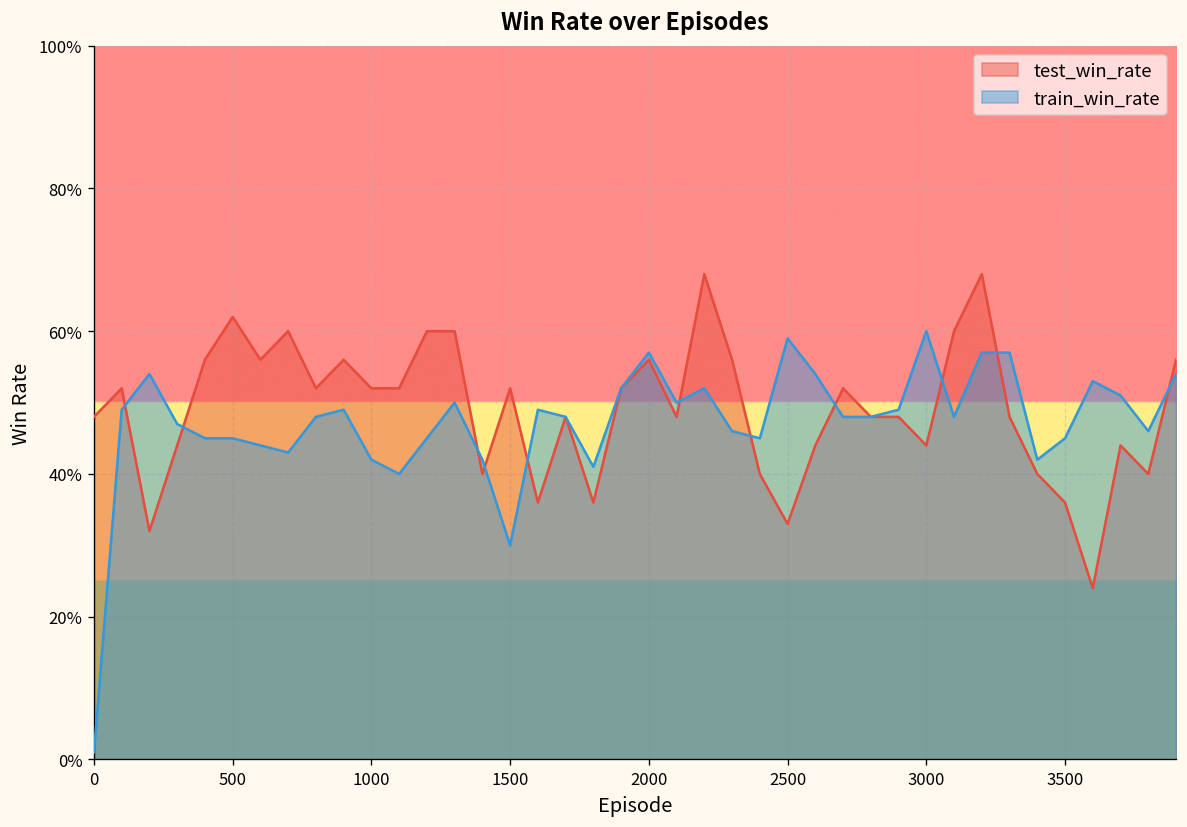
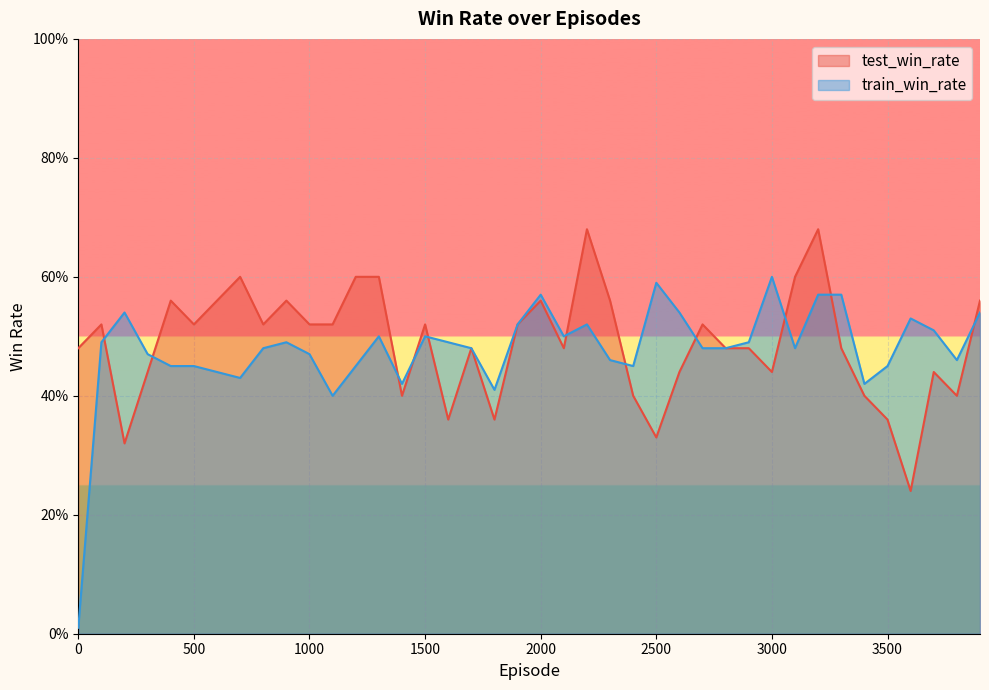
  {
    "test_win_rate": {
      "0": "48%",
-     "500": "62%",
+     "500": "52%",
      "1000": "52%",
      "1500": "52%",
      "2000": "56%",
      "2500": "33%",
      "3000": "44%",
      "3500": "36%"
    },
    "train_win_rate": {
      "0": "1%",
      "500": "45%",
-     "1000": "42%",
-     "1500": "30%",
+     "1000": "47%",
+     "1500": "50%",
      "2000": "57%",
      "2500": "59%",
      "3000": "60%",
      "3500": "45%"
    }
  }
